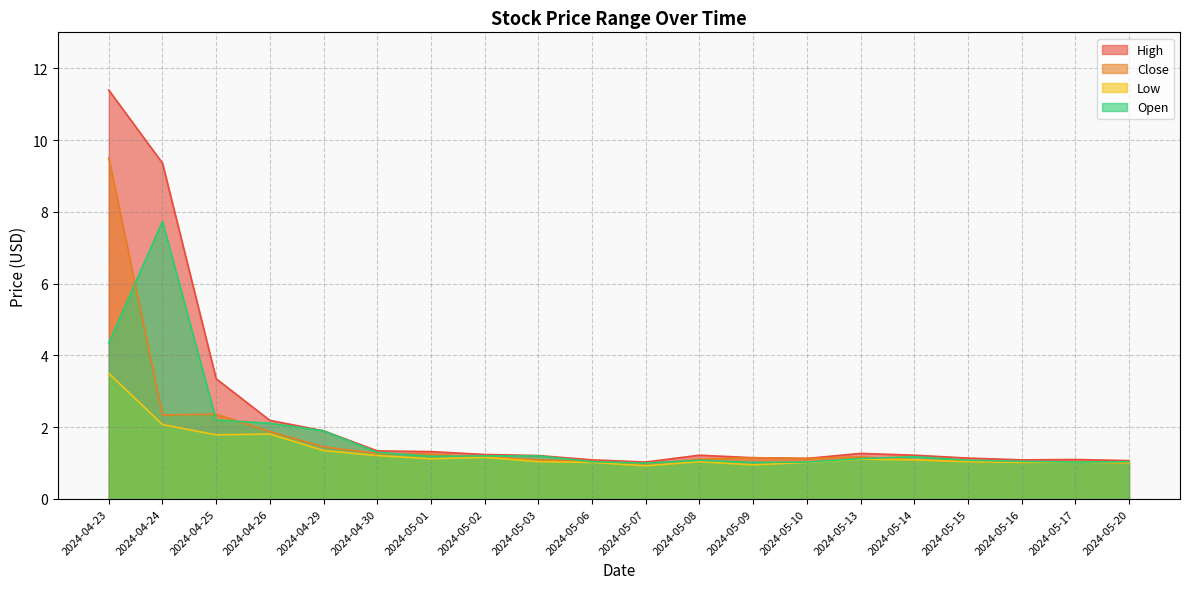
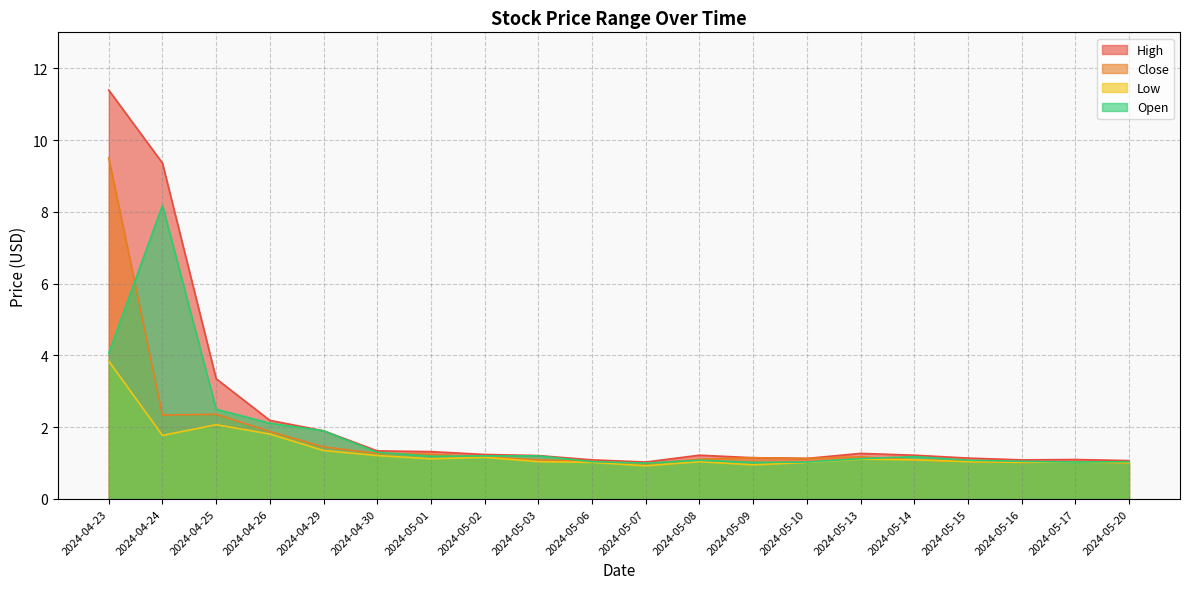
  {
    "Low": {
-     "2024-04-23": 3.5,
-     "2024-04-24": 2.1,
-     "2024-04-25": 1.8,
+     "2024-04-23": 3.8,
+     "2024-04-24": 1.8,
+     "2024-04-25": 2.1,
      "2024-04-29": 1.4
    },
    "Open": {
-     "2024-04-23": 4.3,
-     "2024-04-24": 7.7,
-     "2024-04-25": 2.2,
+     "2024-04-23": 4.1,
+     "2024-04-24": 8.2,
+     "2024-04-25": 2.5,
      "2024-04-26": 2.1
    }
  }
